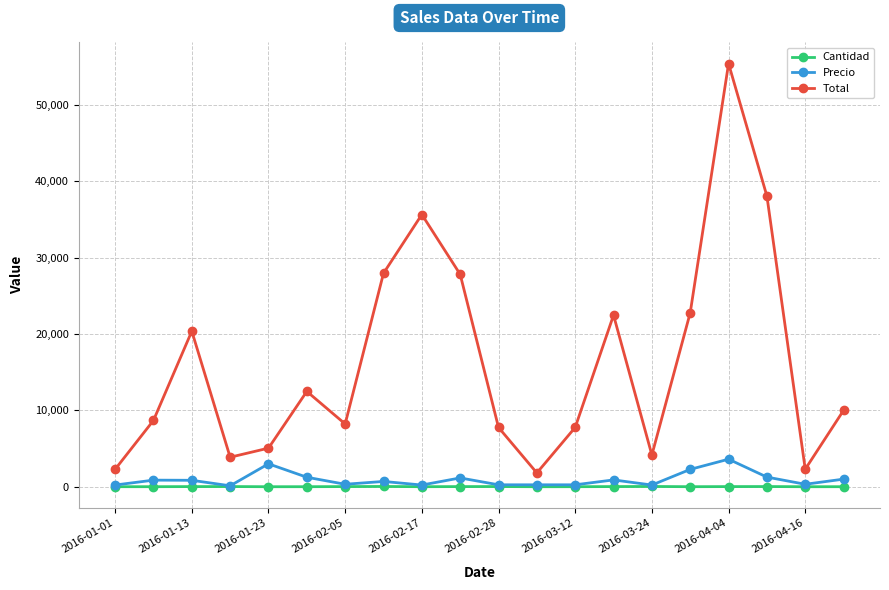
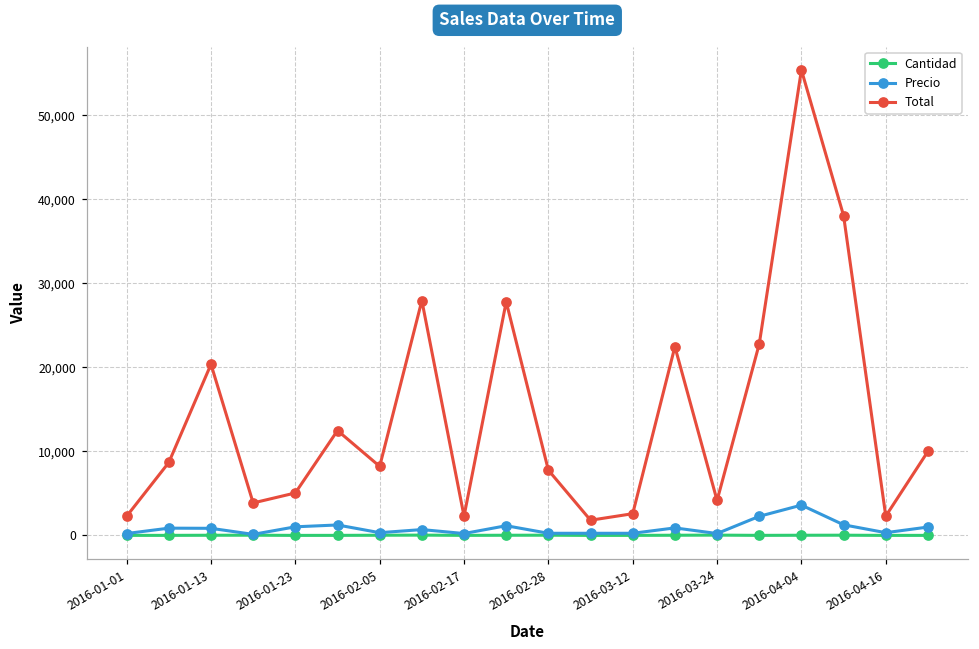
  {
    "Cantidad": {
      "2016-01-13": "0",
      "2016-01-23": "0",
      "2016-04-04": "0"
    },
    "Precio": {
      "2016-01-13": "1,000",
-     "2016-01-23": "3,000",
+     "2016-01-23": "1,000",
      "2016-04-04": "4,000"
    },
    "Total": {
      "2016-01-01": "2,000",
      "2016-01-13": "20,000",
      "2016-01-23": "5,000",
      "2016-02-05": "8,000",
-     "2016-02-17": "36,000",
+     "2016-02-17": "2,000",
      "2016-02-28": "8,000",
-     "2016-03-12": "8,000",
+     "2016-03-12": "3,000",
      "2016-03-24": "4,000",
      "2016-04-04": "55,000",
      "2016-04-16": "2,000"
    }
  }
